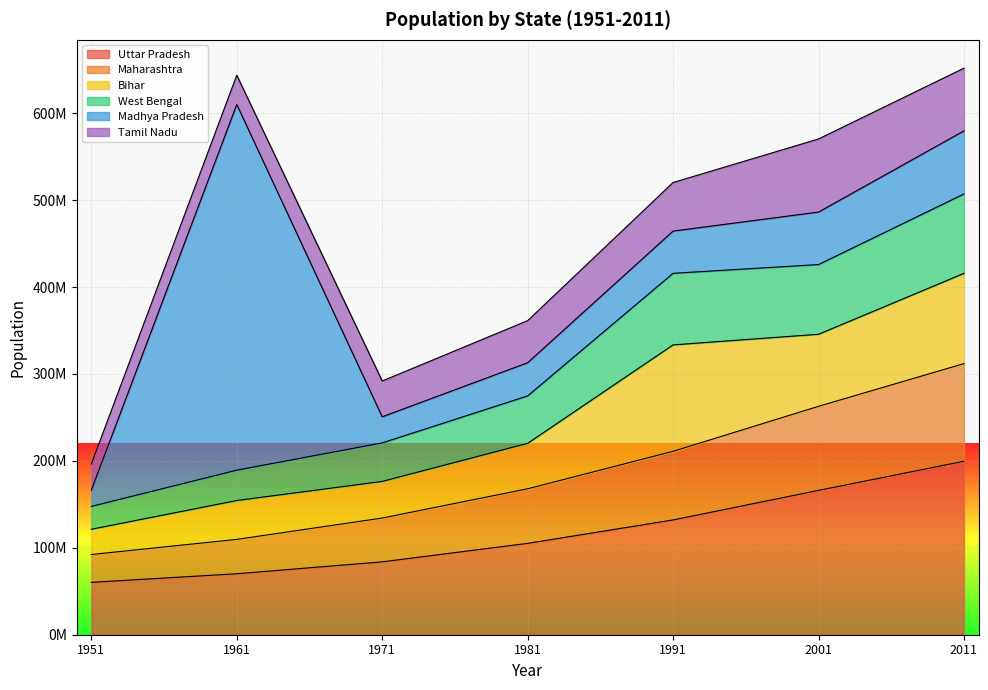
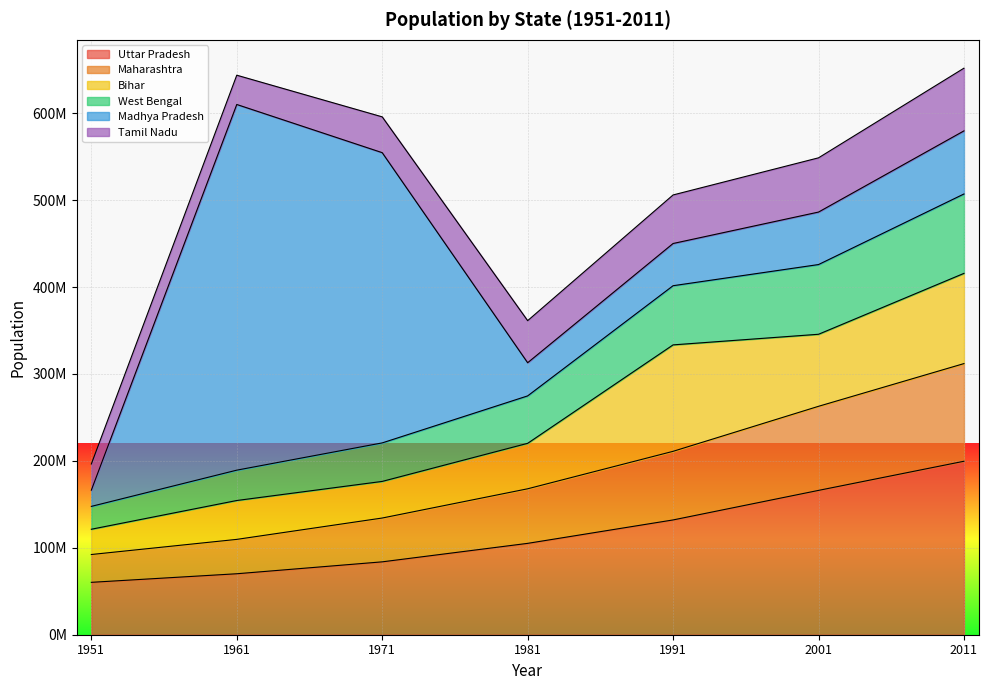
  {
    "Bihar": {
      "1951": 30000000,
      "1961": 40000000,
      "1971": 40000000,
      "1981": 50000000,
      "1991": 120000000,
      "2001": 80000000,
      "2011": 100000000
    },
    "West Bengal": {
      "1951": 30000000,
      "1961": 30000000,
      "1971": 40000000,
      "1981": 50000000,
-     "1991": 80000000,
+     "1991": 70000000,
      "2001": 80000000,
      "2011": 90000000
    },
    "Madhya Pradesh": {
      "1951": 20000000,
      "1961": 420000000,
-     "1971": 30000000,
+     "1971": 330000000,
      "1981": 40000000,
      "1991": 50000000,
      "2001": 60000000,
      "2011": 70000000
    },
    "Tamil Nadu": {
      "1951": 30000000,
      "1961": 30000000,
      "1971": 40000000,
      "1981": 50000000,
      "1991": 60000000,
-     "2001": 80000000,
+     "2001": 60000000,
      "2011": 70000000
    }
  }
